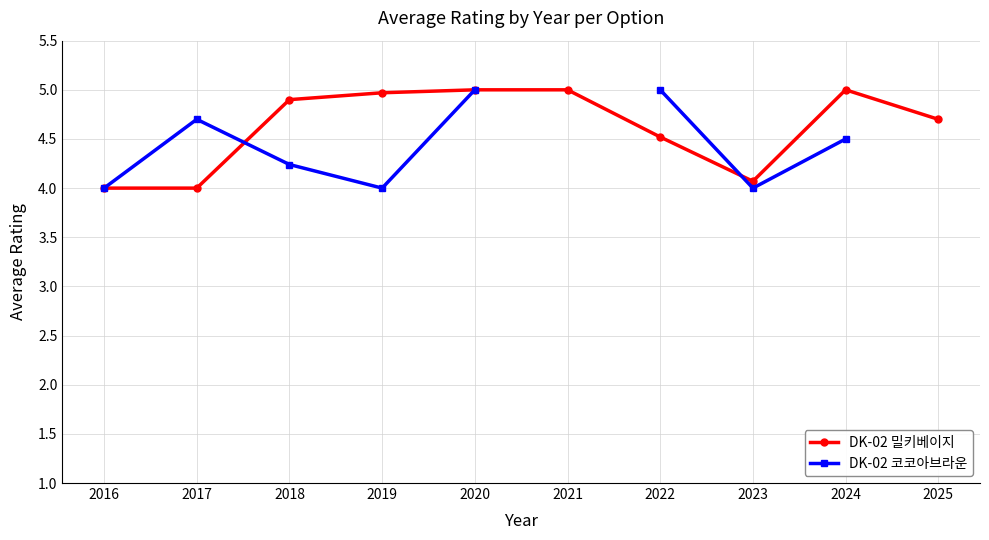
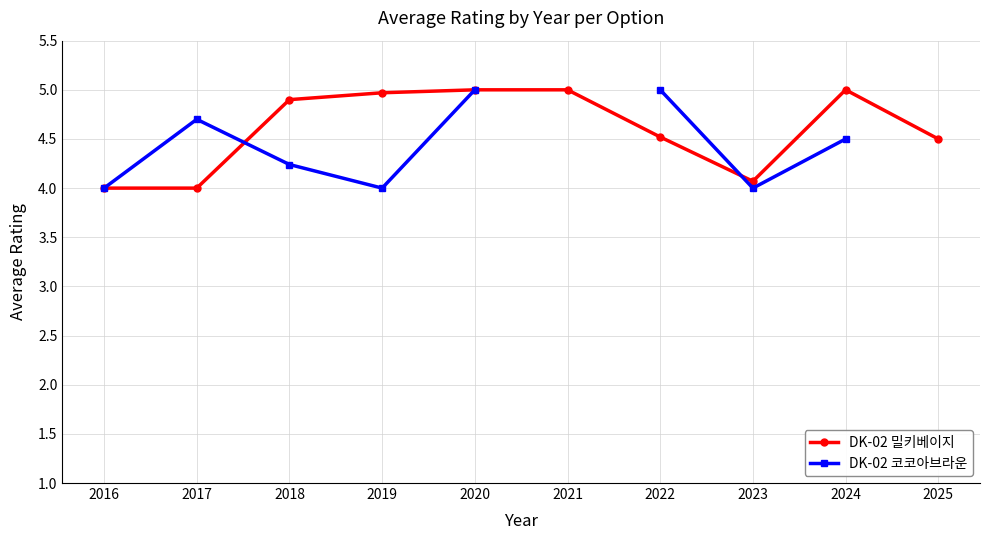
  {
    "DK-02 밀키베이지": {
      "2017": 4.0,
      "2018": 4.9,
      "2019": 5.0,
      "2021": 5.0,
      "2022": 4.5,
      "2023": 4.1,
      "2024": 5.0,
-     "2025": 4.7
+     "2025": 4.5
    },
    "DK-02 코코아브라운": {
      "2017": 4.7,
      "2018": 4.2,
      "2019": 4.0,
      "2022": 5.0,
      "2023": 4.0,
      "2024": 4.5
    }
  }
